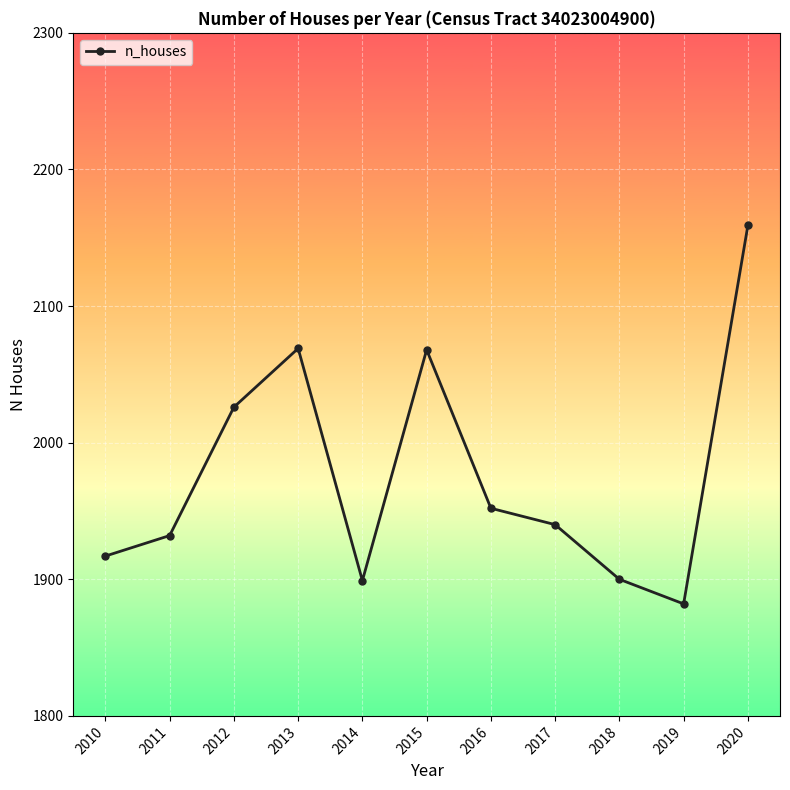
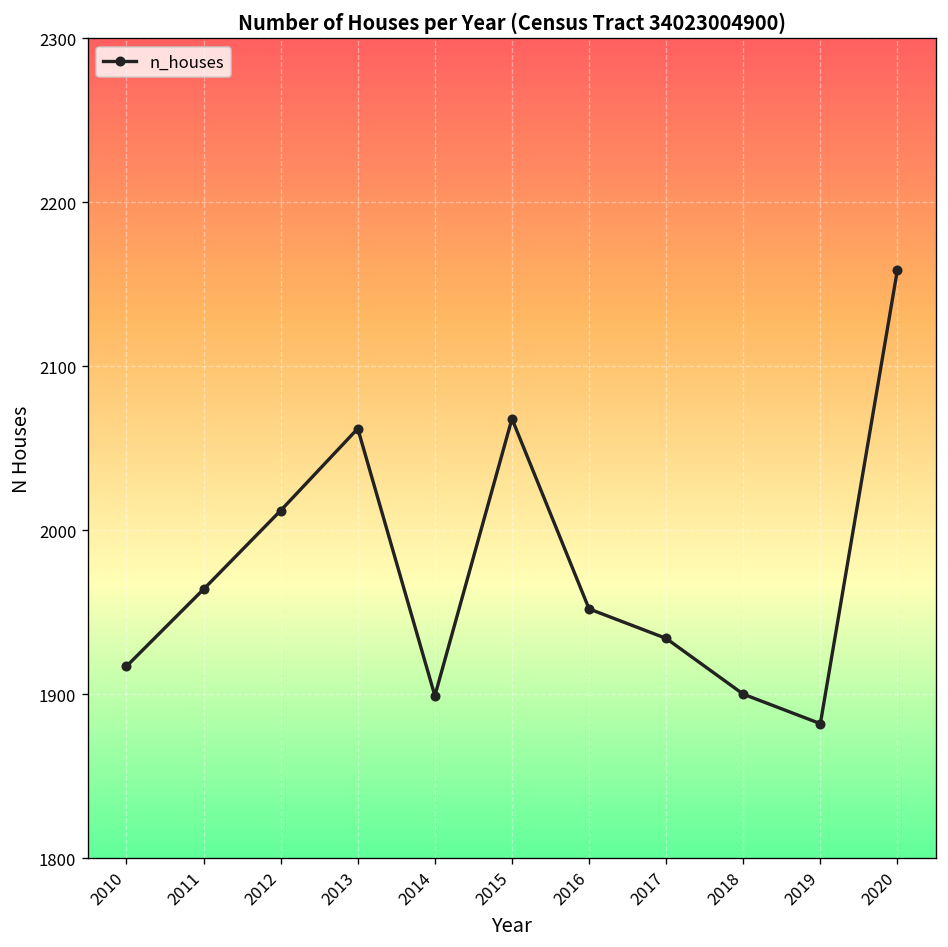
  {
    "2010": 1917,
-   "2011": 1932,
-   "2012": 2026,
-   "2013": 2069,
+   "2011": 1964,
+   "2012": 2012,
+   "2013": 2062,
    "2014": 1899,
    "2015": 2068,
    "2016": 1952,
-   "2017": 1940,
+   "2017": 1934,
    "2018": 1900,
    "2019": 1882,
    "2020": 2159
  }
